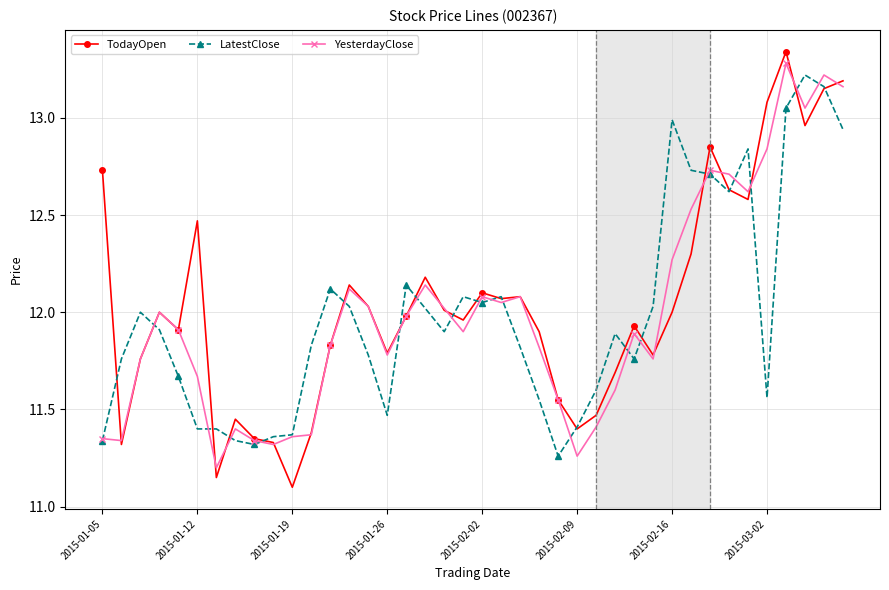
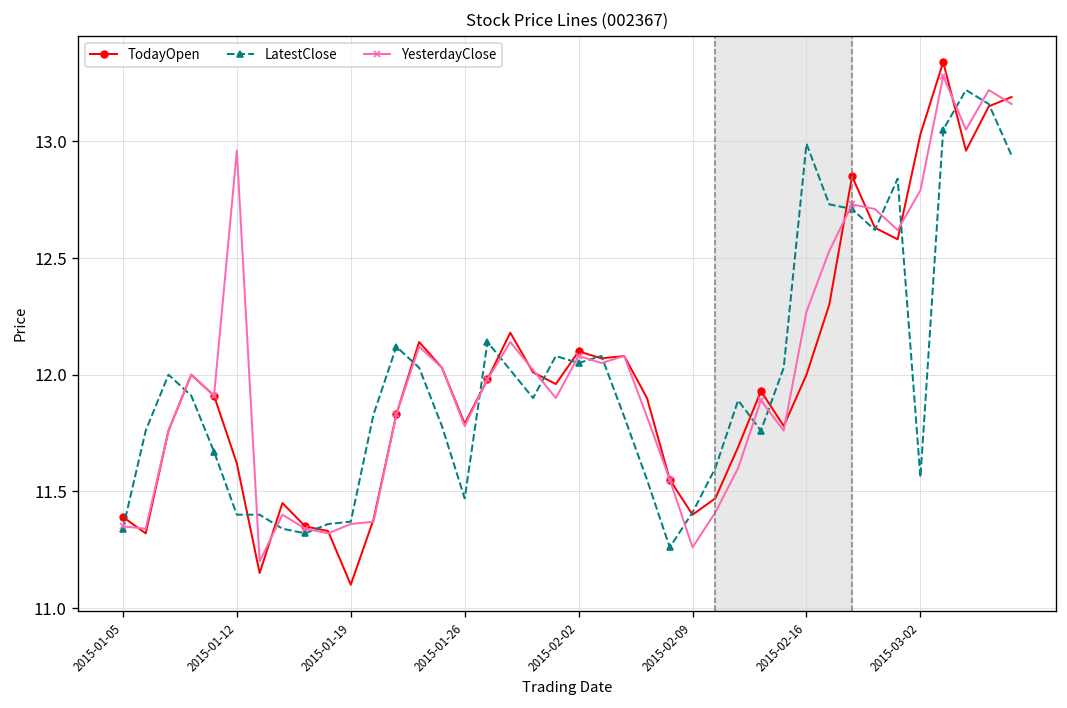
  {
    "TodayOpen": {
-     "2015-01-05": 12.73,
-     "2015-01-12": 12.47,
+     "2015-01-05": 11.39,
+     "2015-01-12": 11.62,
      "2015-01-19": 11.10,
      "2015-02-02": 12.10,
      "2015-02-16": 12.00,
-     "2015-03-02": 13.08
+     "2015-03-02": 13.03
    },
    "LatestClose": {
      "2015-01-12": 11.40,
      "2015-01-26": 11.47,
      "2015-02-02": 12.05,
      "2015-02-16": 12.99,
      "2015-03-02": 11.56
    },
    "YesterdayClose": {
-     "2015-01-12": 11.67,
+     "2015-01-12": 12.96,
      "2015-02-02": 12.08,
      "2015-02-09": 11.26,
      "2015-02-16": 12.27,
-     "2015-03-02": 12.84
+     "2015-03-02": 12.79
    }
  }
